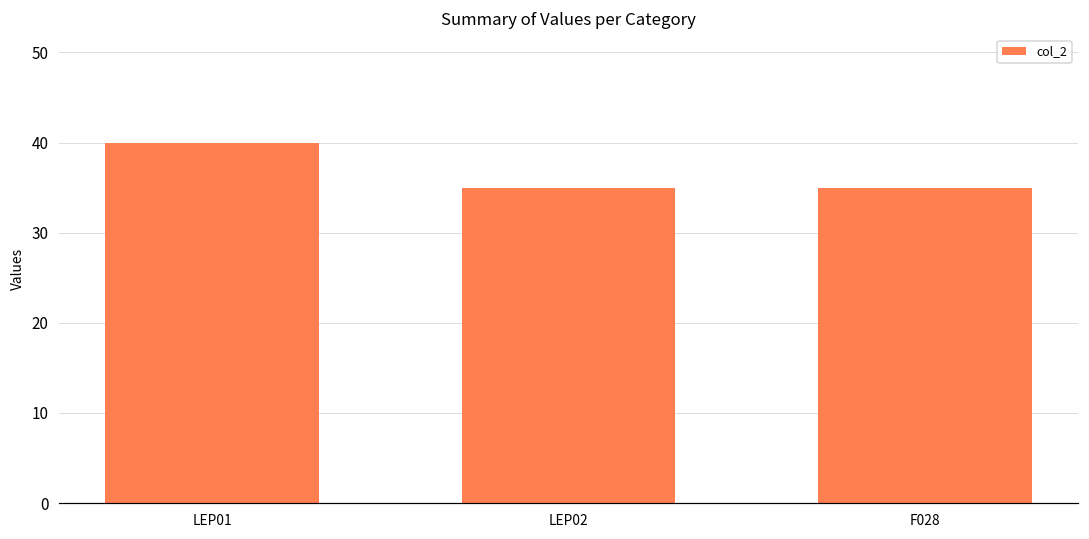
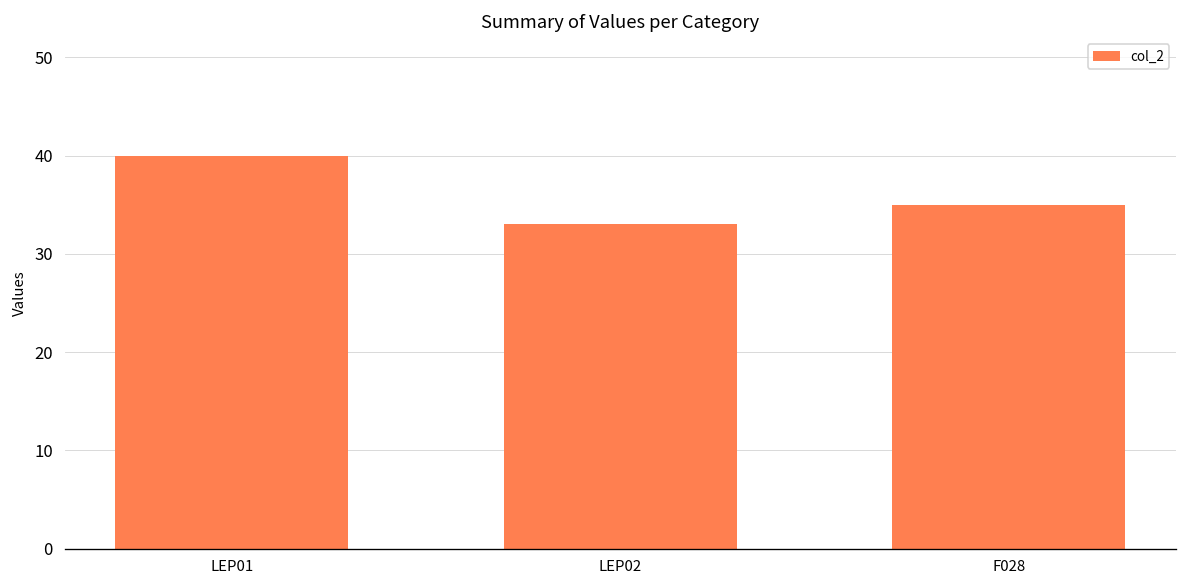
  {
    "LEP01": 40,
-   "LEP02": 35,
+   "LEP02": 33,
    "F028": 35
  }
